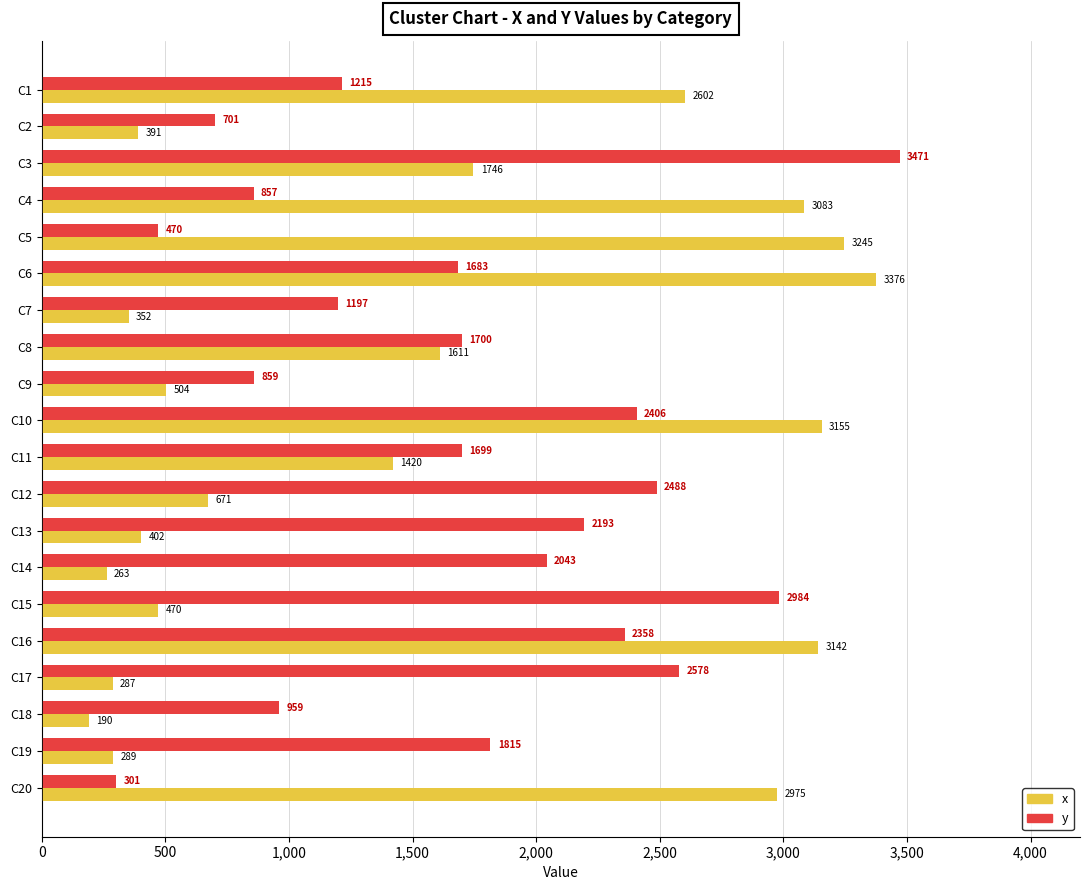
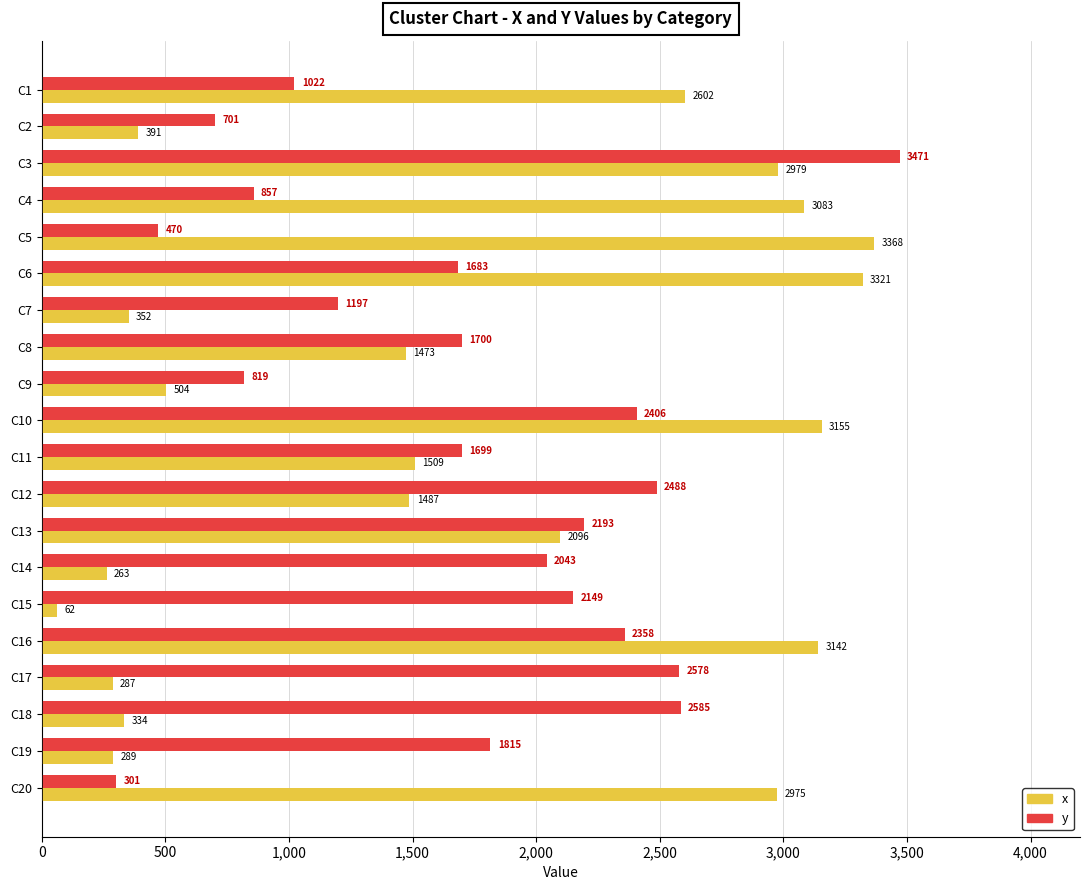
  {
    "x": {
      "C1": 2602,
      "C2": 391,
-     "C3": 1746,
+     "C3": 2979,
      "C4": 3083,
-     "C5": 3245,
-     "C6": 3376,
+     "C5": 3368,
+     "C6": 3321,
      "C7": 352,
-     "C8": 1611,
+     "C8": 1473,
      "C9": 504,
      "C10": 3155,
-     "C11": 1420,
-     "C12": 671,
-     "C13": 402,
+     "C11": 1509,
+     "C12": 1487,
+     "C13": 2096,
      "C14": 263,
-     "C15": 470,
+     "C15": 62,
      "C16": 3142,
      "C17": 287,
-     "C18": 190,
+     "C18": 334,
      "C19": 289,
      "C20": 2975
    },
    "y": {
-     "C1": 1215,
+     "C1": 1022,
      "C2": 701,
      "C3": 3471,
      "C4": 857,
      "C5": 470,
      "C6": 1683,
      "C7": 1197,
      "C8": 1700,
-     "C9": 859,
+     "C9": 819,
      "C10": 2406,
      "C11": 1699,
      "C12": 2488,
      "C13": 2193,
      "C14": 2043,
-     "C15": 2984,
+     "C15": 2149,
      "C16": 2358,
      "C17": 2578,
-     "C18": 959,
+     "C18": 2585,
      "C19": 1815,
      "C20": 301
    }
  }
